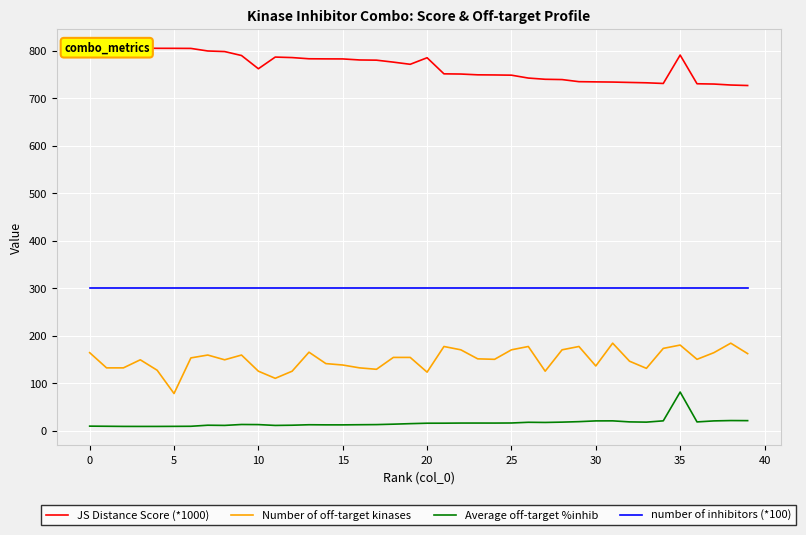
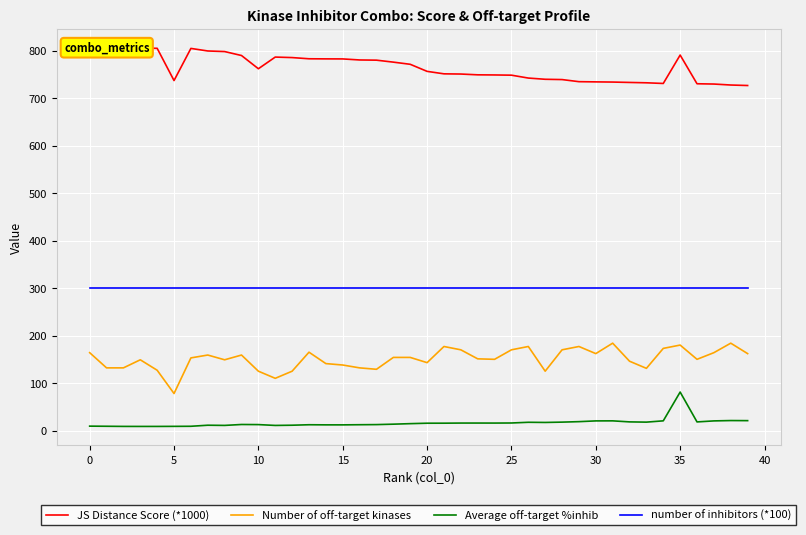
  {
    "JS Distance Score (*1000)": {
-     "5": 800,
+     "5": 740,
      "10": 760,
      "15": 780,
-     "20": 780,
+     "20": 760,
      "25": 750,
      "30": 730,
      "35": 790
    },
    "Number of off-target kinases": {
      "0": 160,
      "5": 80,
      "10": 130,
      "15": 140,
-     "20": 120,
+     "20": 140,
      "25": 170,
-     "30": 140,
+     "30": 160,
      "35": 180
    },
    "Average off-target %inhib": {
      "0": 10,
      "5": 10,
      "10": 10,
      "15": 10,
      "20": 20,
      "25": 20,
      "30": 20,
      "35": 80
    },
    "number of inhibitors (*100)": {
      "0": 300,
      "5": 300,
      "10": 300,
      "15": 300,
      "20": 300,
      "25": 300,
      "30": 300,
      "35": 300
    }
  }
